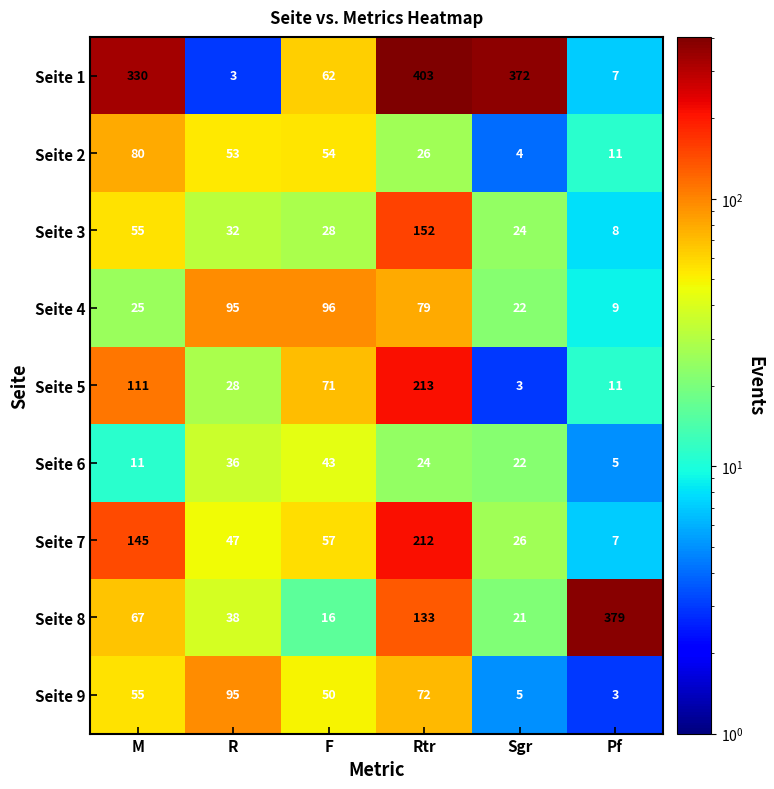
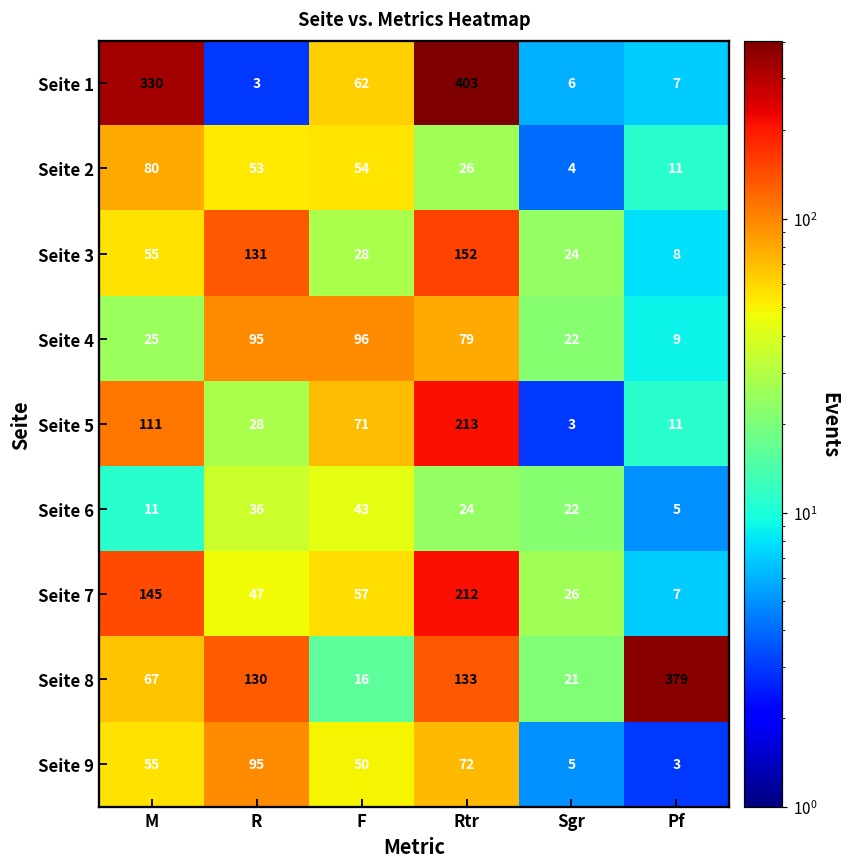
  {
    "Seite 1": {
      "M": 330,
      "R": 3,
      "F": 62,
      "Rtr": 403,
-     "Sgr": 372,
+     "Sgr": 6,
      "Pf": 7
    },
    "Seite 2": {
      "M": 80,
      "R": 53,
      "F": 54,
      "Rtr": 26,
      "Sgr": 4,
      "Pf": 11
    },
    "Seite 3": {
      "M": 55,
-     "R": 32,
+     "R": 131,
      "F": 28,
      "Rtr": 152,
      "Sgr": 24,
      "Pf": 8
    },
    "Seite 4": {
      "M": 25,
      "R": 95,
      "F": 96,
      "Rtr": 79,
      "Sgr": 22,
      "Pf": 9
    },
    "Seite 5": {
      "M": 111,
      "R": 28,
      "F": 71,
      "Rtr": 213,
      "Sgr": 3,
      "Pf": 11
    },
    "Seite 6": {
      "M": 11,
      "R": 36,
      "F": 43,
      "Rtr": 24,
      "Sgr": 22,
      "Pf": 5
    },
    "Seite 7": {
      "M": 145,
      "R": 47,
      "F": 57,
      "Rtr": 212,
      "Sgr": 26,
      "Pf": 7
    },
    "Seite 8": {
      "M": 67,
-     "R": 38,
+     "R": 130,
      "F": 16,
      "Rtr": 133,
      "Sgr": 21,
      "Pf": 379
    },
    "Seite 9": {
      "M": 55,
      "R": 95,
      "F": 50,
      "Rtr": 72,
      "Sgr": 5,
      "Pf": 3
    }
  }
